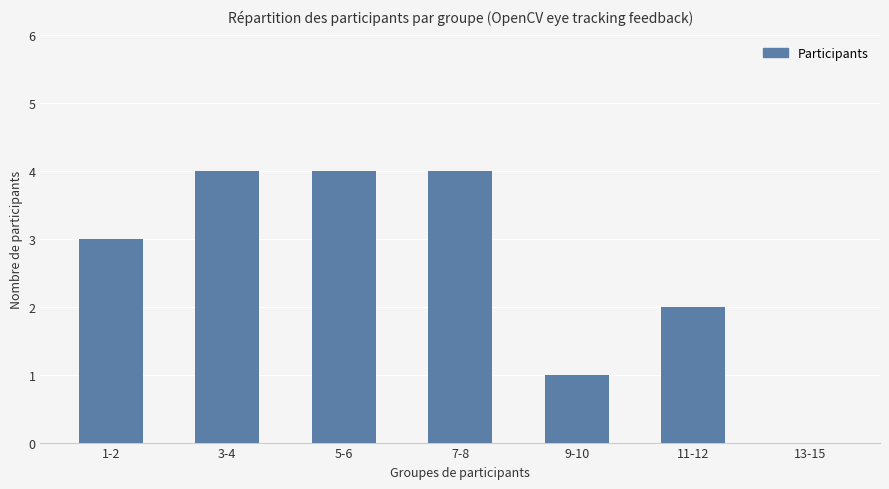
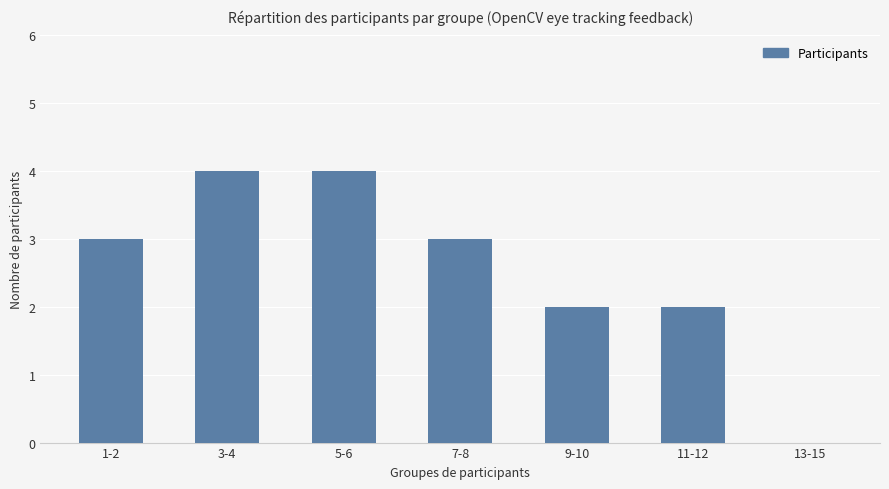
  {
    "1-2": 3,
    "3-4": 4,
    "5-6": 4,
-   "7-8": 4,
-   "9-10": 1,
+   "7-8": 3,
+   "9-10": 2,
    "11-12": 2,
    "13-15": 0
  }
